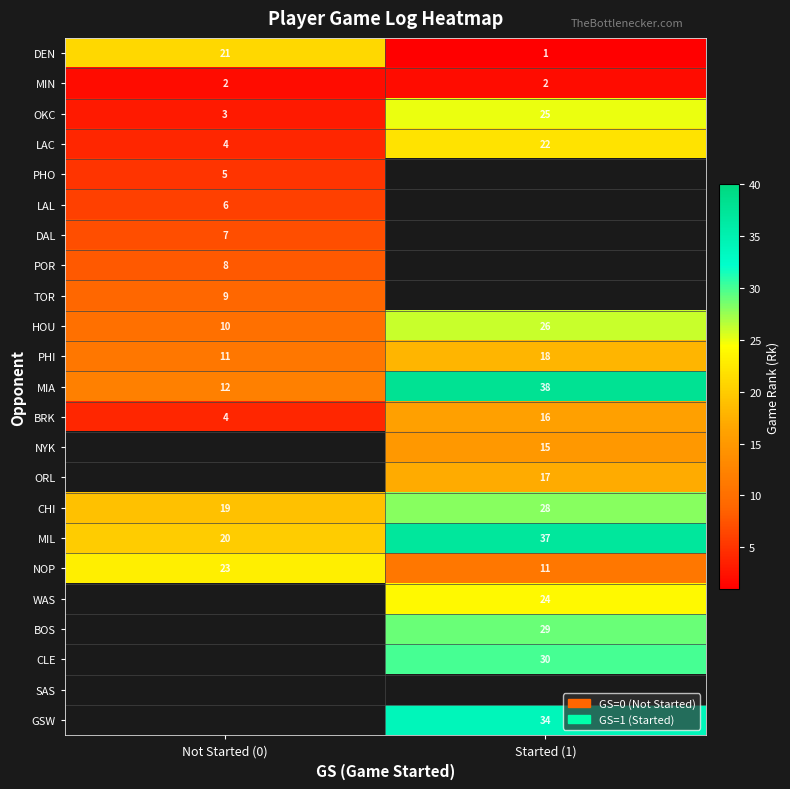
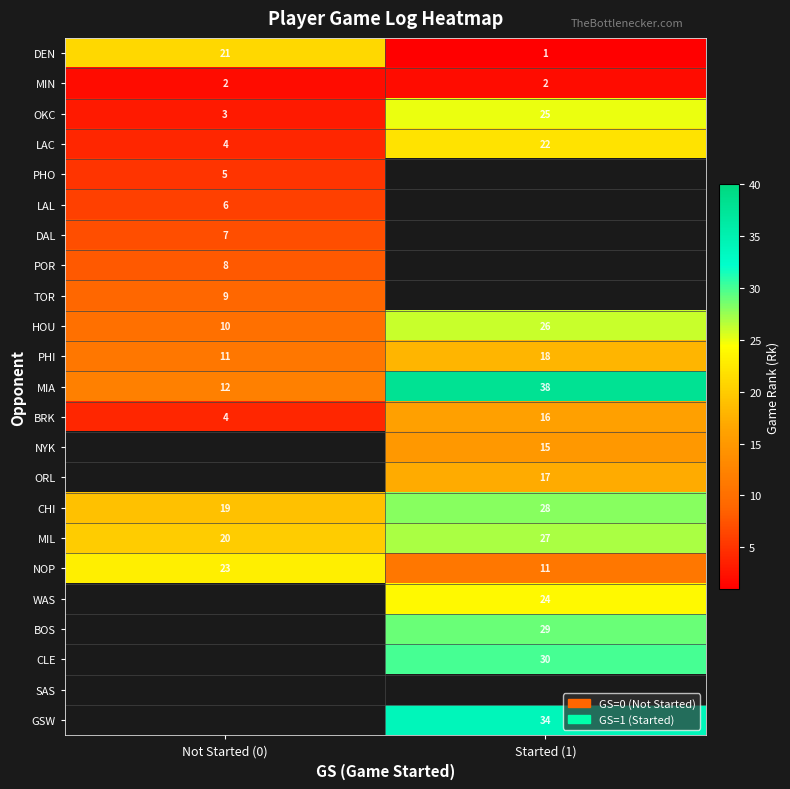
  {
    "DEN": {
      "Not Started (0)": 21,
      "Started (1)": 1
    },
    "MIN": {
      "Not Started (0)": 2,
      "Started (1)": 2
    },
    "OKC": {
      "Not Started (0)": 3,
      "Started (1)": 25
    },
    "LAC": {
      "Not Started (0)": 4,
      "Started (1)": 22
    },
    "PHO": {
      "Not Started (0)": 5
    },
    "LAL": {
      "Not Started (0)": 6
    },
    "DAL": {
      "Not Started (0)": 7
    },
    "POR": {
      "Not Started (0)": 8
    },
    "TOR": {
      "Not Started (0)": 9
    },
    "HOU": {
      "Not Started (0)": 10,
      "Started (1)": 26
    },
    "PHI": {
      "Not Started (0)": 11,
      "Started (1)": 18
    },
    "MIA": {
      "Not Started (0)": 12,
      "Started (1)": 38
    },
    "BRK": {
      "Not Started (0)": 4,
      "Started (1)": 16
    },
    "NYK": {
      "Started (1)": 15
    },
    "ORL": {
      "Started (1)": 17
    },
    "CHI": {
      "Not Started (0)": 19,
      "Started (1)": 28
    },
    "MIL": {
      "Not Started (0)": 20,
-     "Started (1)": 37
+     "Started (1)": 27
    },
    "NOP": {
      "Not Started (0)": 23,
      "Started (1)": 11
    },
    "WAS": {
      "Started (1)": 24
    },
    "BOS": {
      "Started (1)": 29
    },
    "CLE": {
      "Started (1)": 30
    },
    "GSW": {
      "Started (1)": 34
    }
  }
